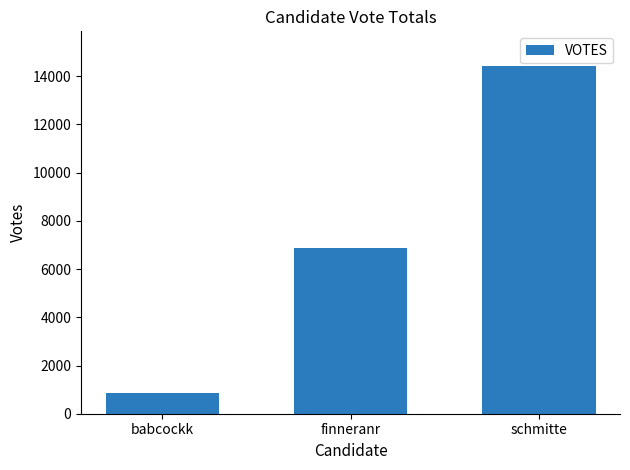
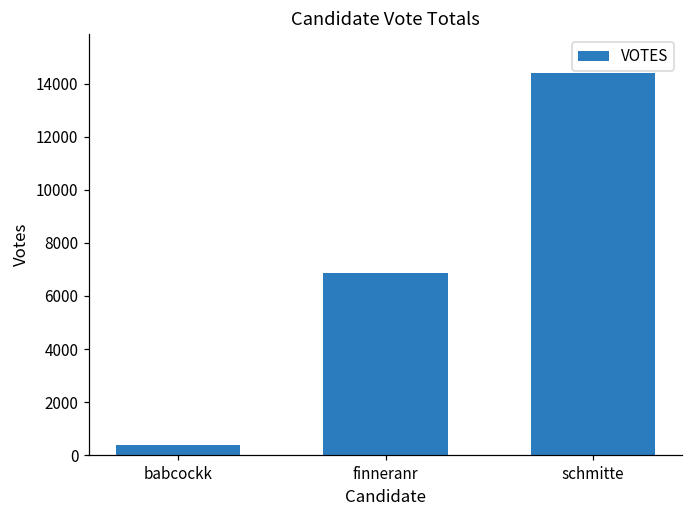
  {
-   "babcockk": 900,
+   "babcockk": 400,
    "finneranr": 6900,
    "schmitte": 14400
  }
